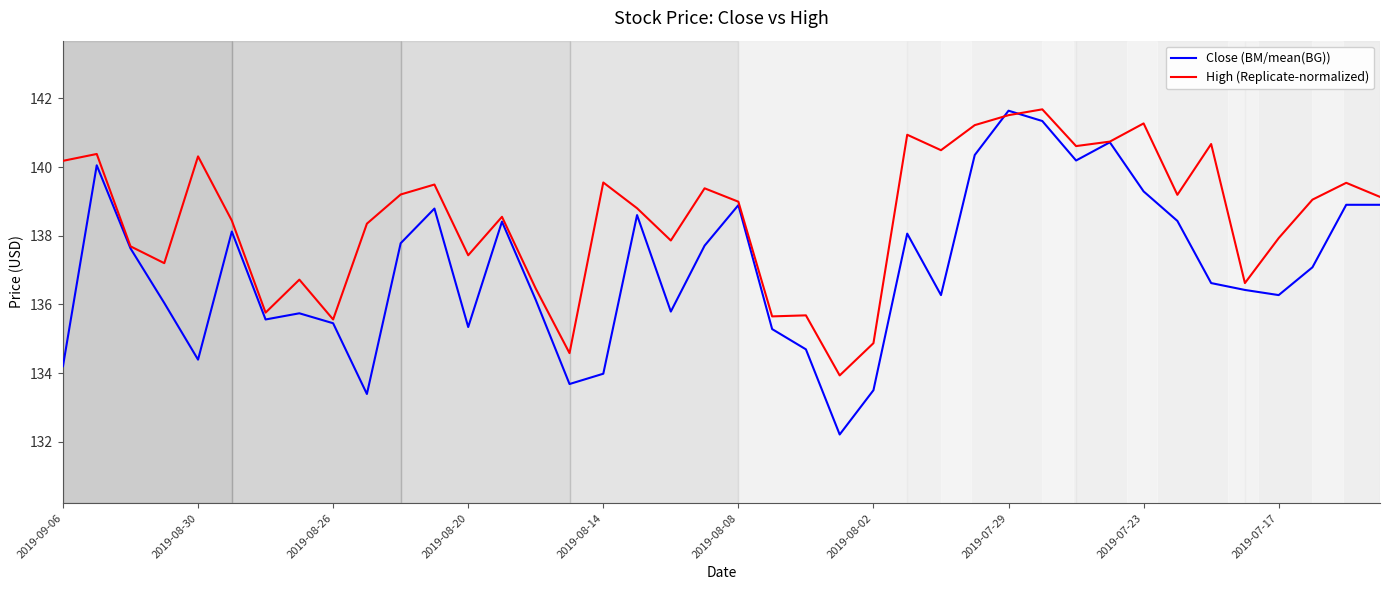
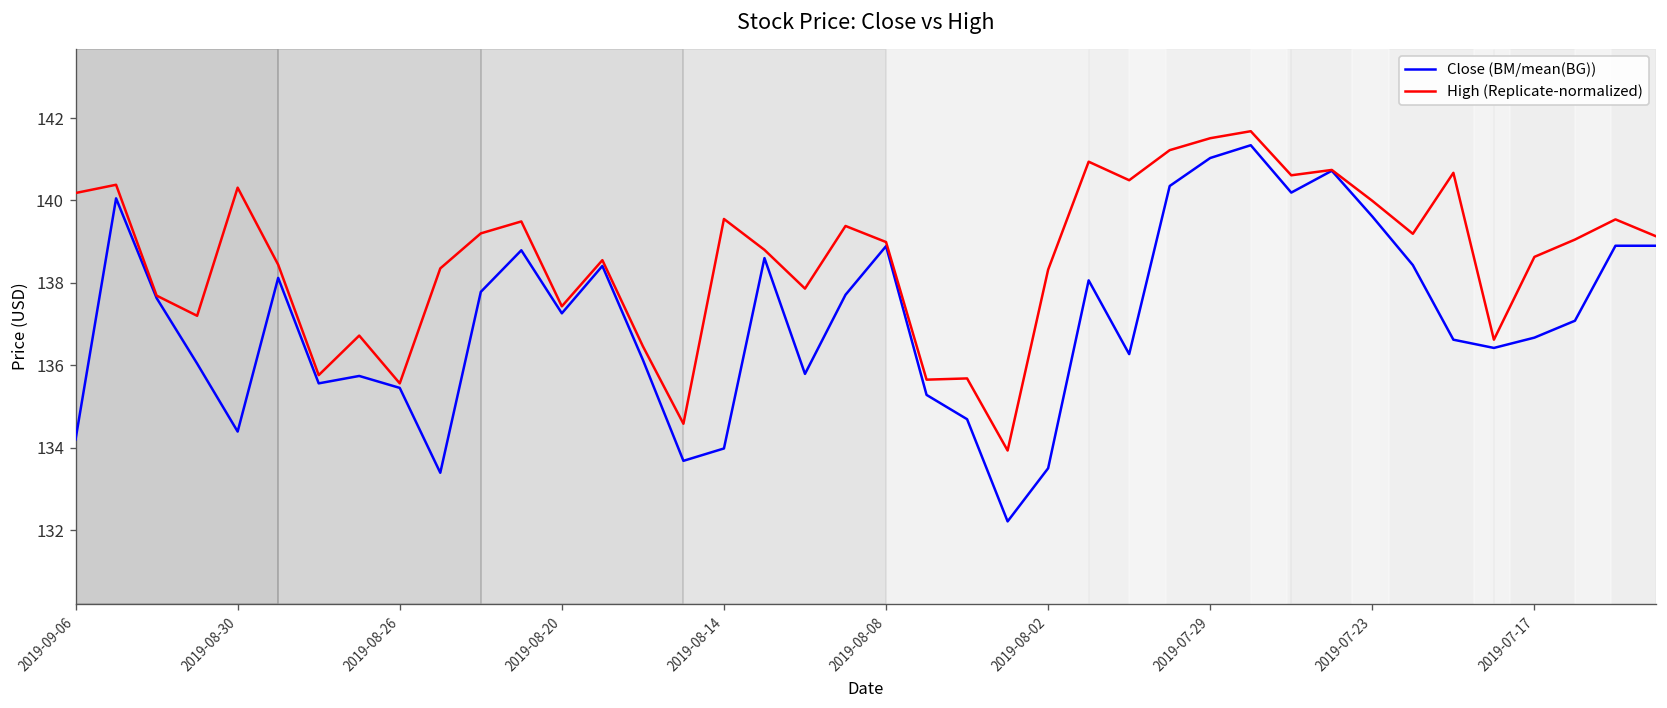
  {
    "Close (BM/mean(BG))": {
      "2019-09-06": 134.2,
      "2019-08-30": 134.4,
      "2019-08-26": 135.5,
-     "2019-08-20": 135.3,
+     "2019-08-20": 137.3,
      "2019-08-14": 134.0,
      "2019-08-08": 138.9,
      "2019-08-02": 133.5,
-     "2019-07-29": 141.6,
-     "2019-07-23": 139.3,
-     "2019-07-17": 136.3
+     "2019-07-29": 141.0,
+     "2019-07-23": 139.6,
+     "2019-07-17": 136.7
    },
    "High (Replicate-normalized)": {
      "2019-09-06": 140.2,
      "2019-08-30": 140.3,
      "2019-08-26": 135.6,
      "2019-08-20": 137.4,
      "2019-08-14": 139.6,
      "2019-08-08": 139.0,
-     "2019-08-02": 134.9,
+     "2019-08-02": 138.3,
      "2019-07-29": 141.5,
-     "2019-07-23": 141.3,
-     "2019-07-17": 137.9
+     "2019-07-23": 140.0,
+     "2019-07-17": 138.6
    }
  }
